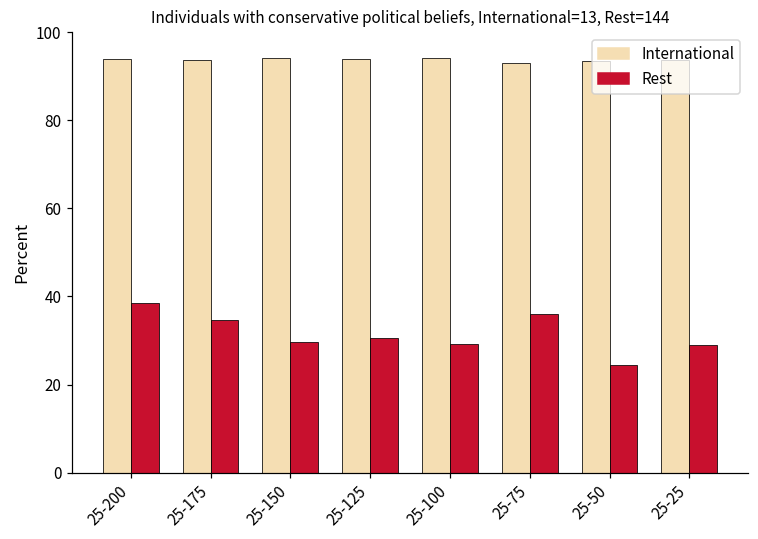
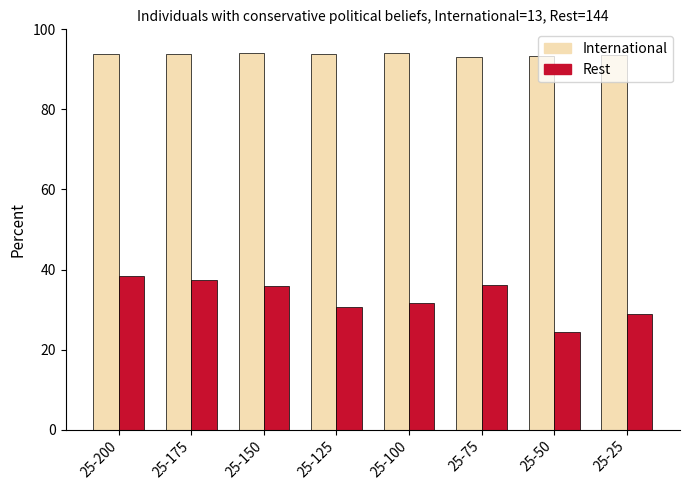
  {
    "International": {
      "25-200": 94,
      "25-175": 94,
      "25-150": 94,
      "25-125": 94,
      "25-100": 94,
      "25-75": 93
    },
    "Rest": {
      "25-200": 38,
-     "25-175": 35,
-     "25-150": 30,
+     "25-175": 37,
+     "25-150": 36,
      "25-125": 31,
-     "25-100": 29,
+     "25-100": 32,
      "25-75": 36,
      "25-50": 24,
      "25-25": 29
    }
  }
